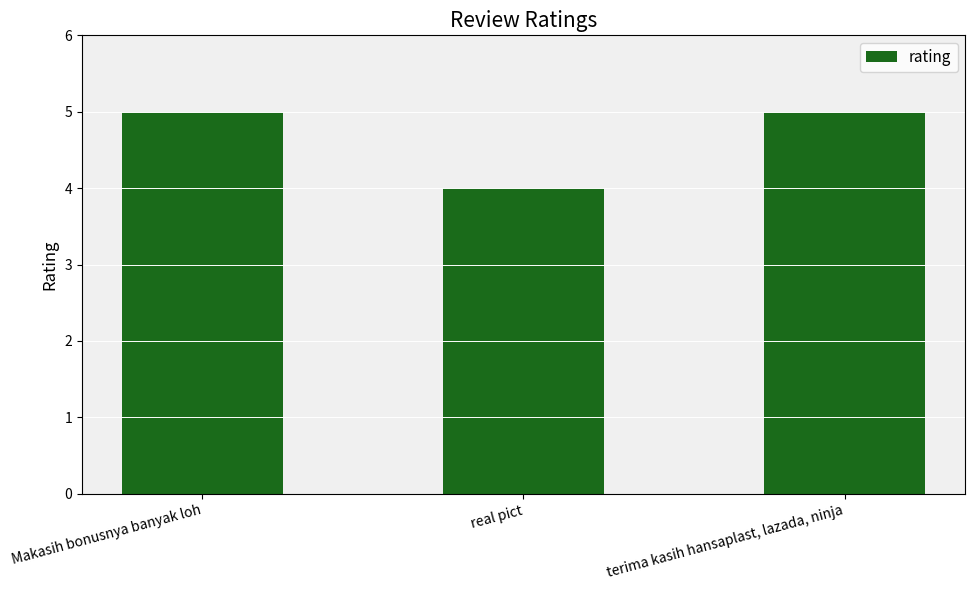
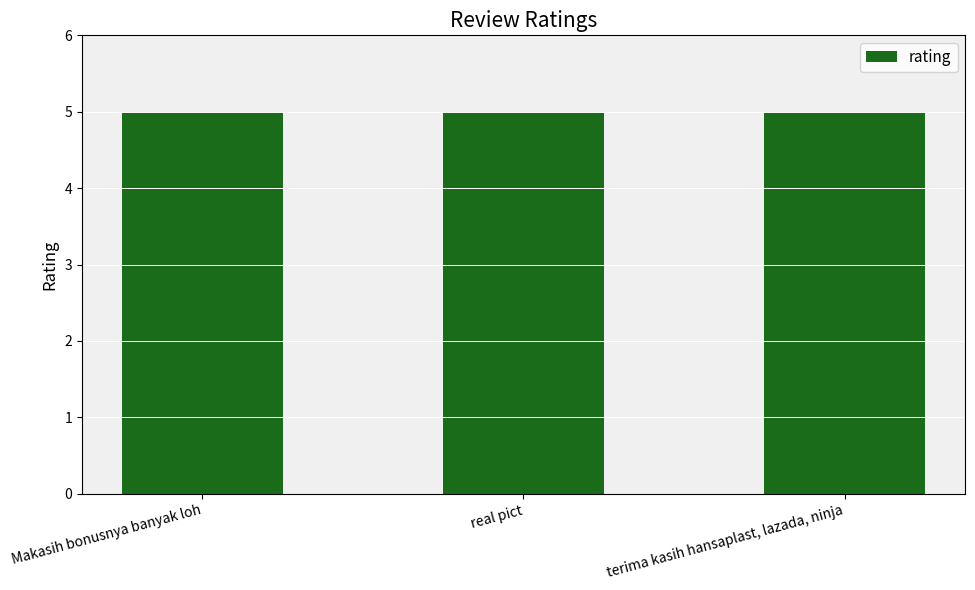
  {
    "Makasih bonusnya banyak loh": 5,
-   "real pict": 4,
+   "real pict": 5,
    "terima kasih hansaplast, lazada, ninja": 5
  }
